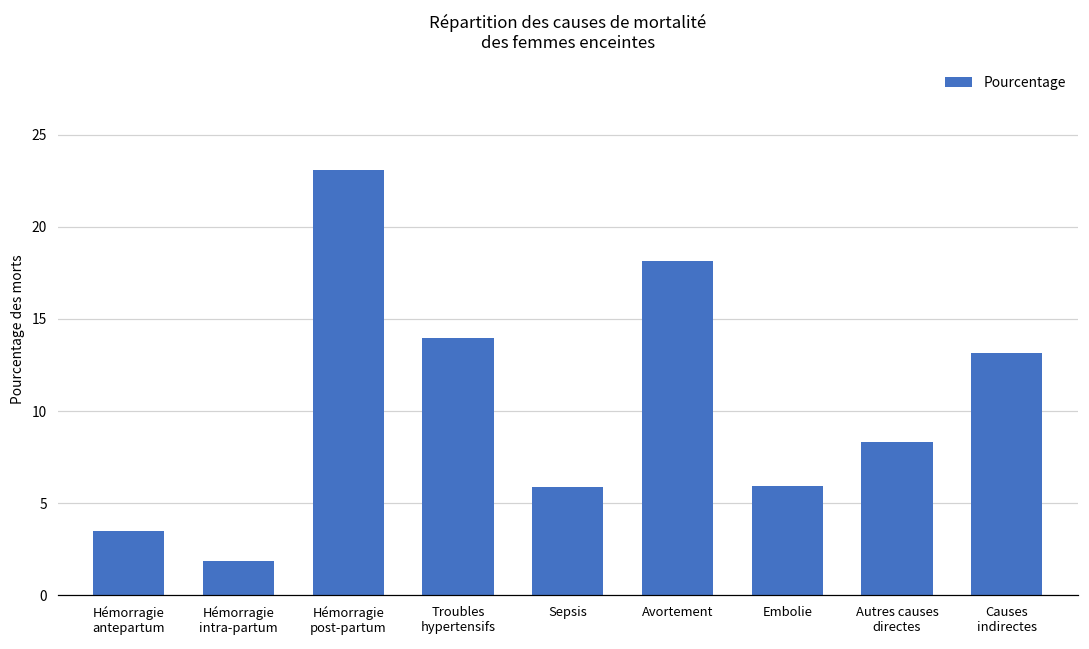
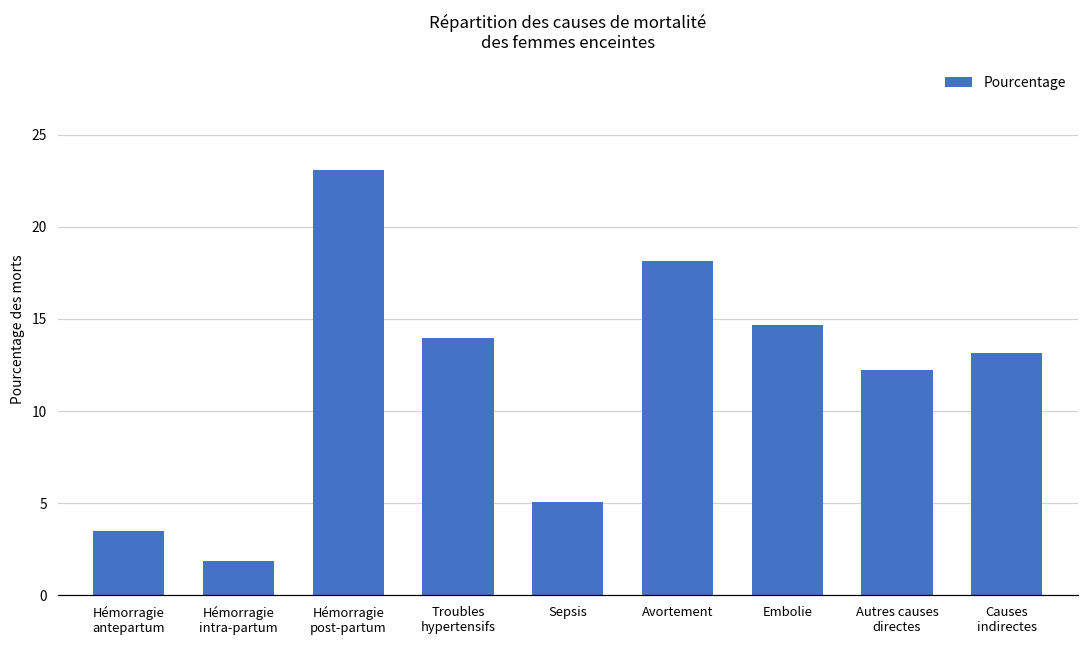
  {
    "Hémorragie antepartum": 3.5,
    "Hémorragie intra-partum": 1.8,
    "Hémorragie post-partum": 23.1,
    "Troubles hypertensifs": 13.9,
-   "Sepsis": 5.9,
+   "Sepsis": 5.1,
    "Avortement": 18.2,
-   "Embolie": 5.9,
-   "Autres causes directes": 8.3,
+   "Embolie": 14.7,
+   "Autres causes directes": 12.2,
    "Causes indirectes": 13.2
  }
